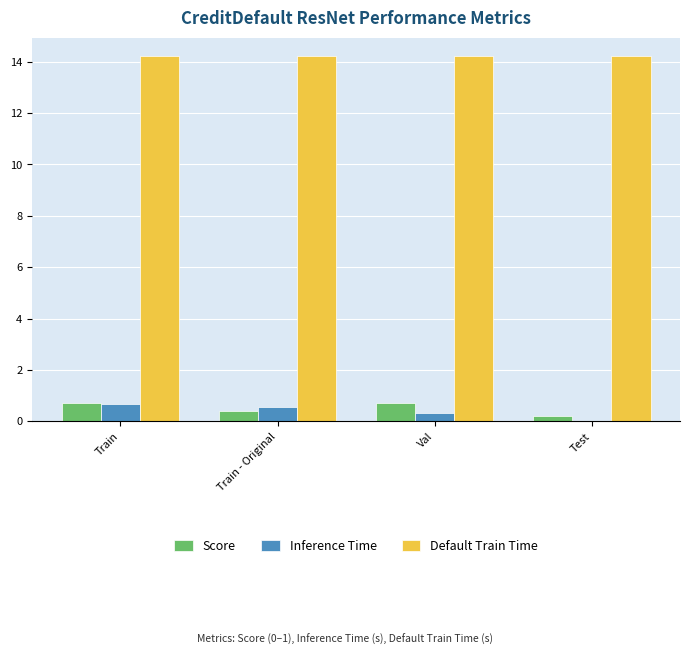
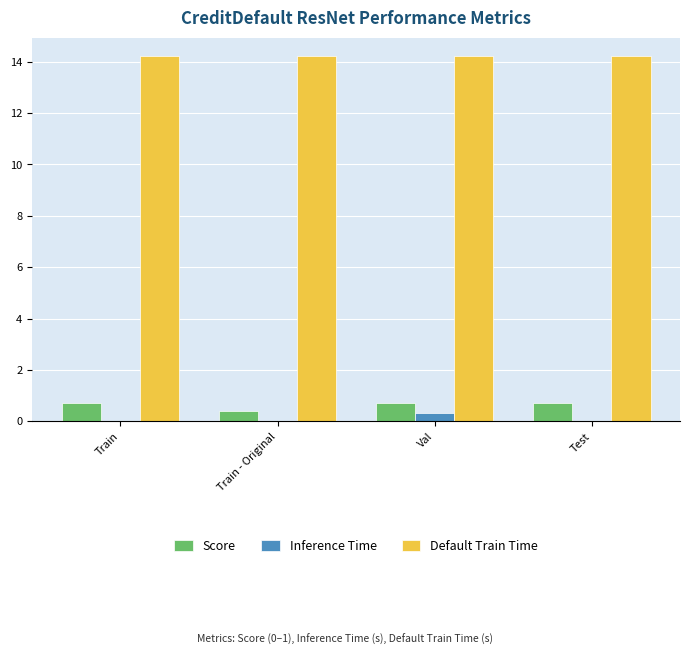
  {
    "Score": {
      "Train": 0.7,
      "Train - Original": 0.4,
      "Val": 0.7,
-     "Test": 0.2
+     "Test": 0.7
    },
    "Inference Time": {
-     "Train": 0.7,
-     "Train - Original": 0.6,
+     "Train": 0.0,
+     "Train - Original": 0.0,
      "Val": 0.3
    },
    "Default Train Time": {
      "Train": 14.2,
      "Train - Original": 14.2,
      "Val": 14.2,
      "Test": 14.2
    }
  }
